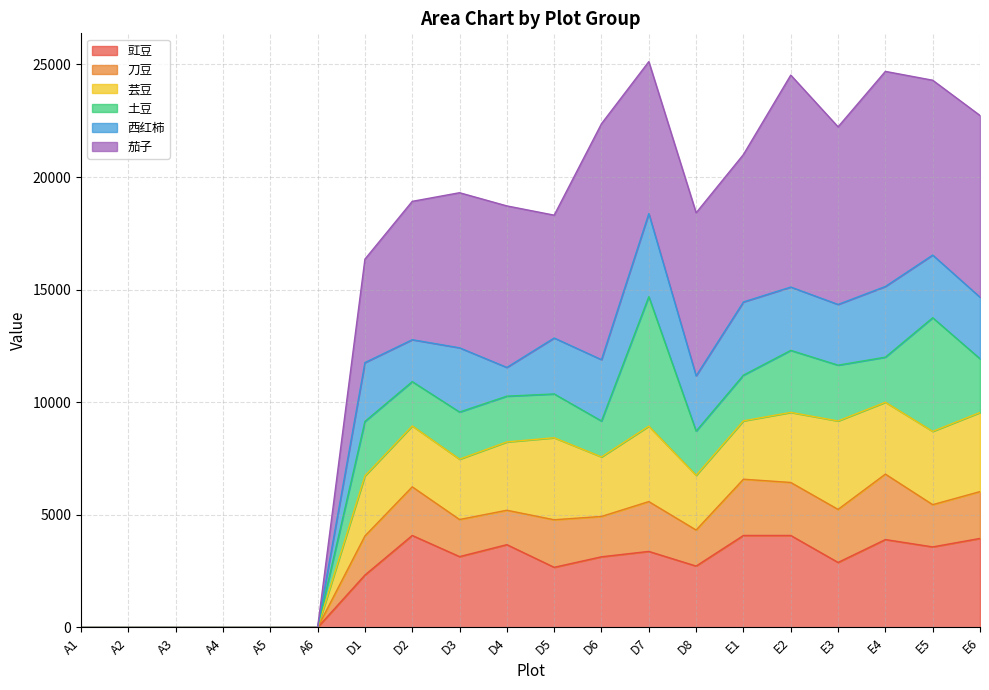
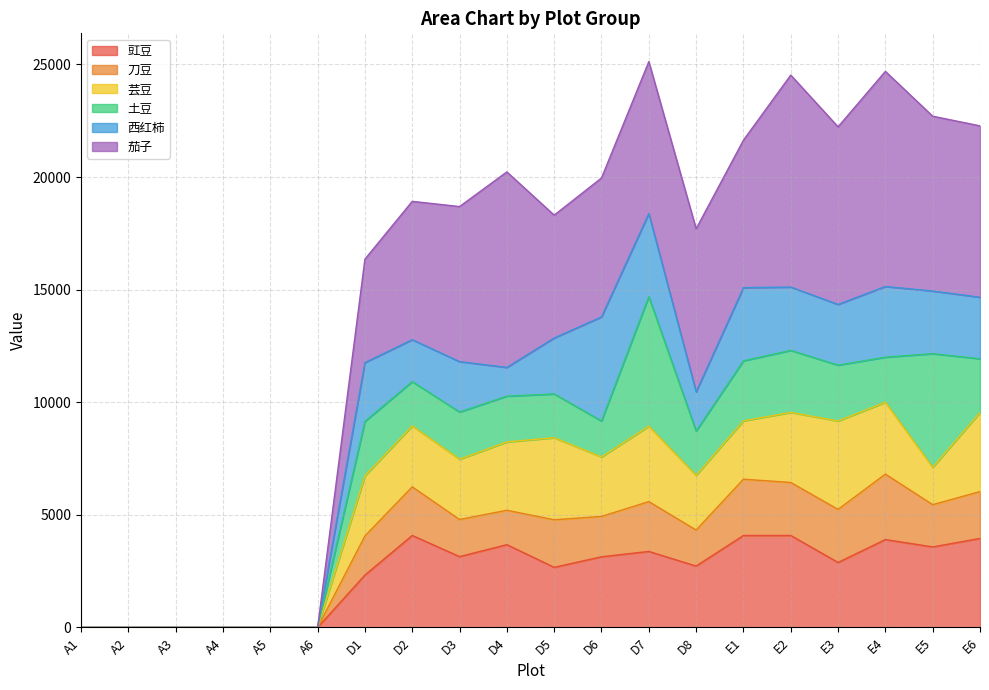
  {
    "芸豆": {
      "D1": 2700,
      "D2": 2700,
      "D3": 2700,
      "D4": 3000,
      "D5": 3600,
      "D6": 2600,
      "D7": 3300,
      "D8": 2400,
      "E1": 2600,
      "E2": 3100,
      "E3": 3900,
      "E4": 3200,
-     "E5": 3300,
+     "E5": 1700,
      "E6": 3500
    },
    "土豆": {
      "D1": 2400,
      "D2": 2000,
      "D3": 2100,
      "D4": 2000,
      "D5": 1900,
      "D6": 1600,
      "D7": 5800,
      "D8": 2000,
-     "E1": 2000,
+     "E1": 2700,
      "E2": 2800,
      "E3": 2500,
      "E4": 2000,
      "E5": 5000,
      "E6": 2400
    },
    "西红柿": {
      "D1": 2600,
      "D2": 1900,
-     "D3": 2900,
+     "D3": 2200,
      "D4": 1300,
      "D5": 2500,
-     "D6": 2700,
+     "D6": 4600,
      "D7": 3700,
-     "D8": 2500,
+     "D8": 1700,
      "E1": 3300,
      "E2": 2800,
      "E3": 2700,
      "E4": 3100,
      "E5": 2800,
      "E6": 2700
    },
    "茄子": {
      "D1": 4600,
      "D2": 6100,
      "D3": 6900,
-     "D4": 7200,
+     "D4": 8700,
      "D5": 5500,
-     "D6": 10500,
+     "D6": 6200,
      "D7": 6700,
      "D8": 7200,
      "E1": 6500,
      "E2": 9400,
      "E3": 7900,
      "E4": 9600,
      "E5": 7800,
-     "E6": 8100
+     "E6": 7600
    }
  }
